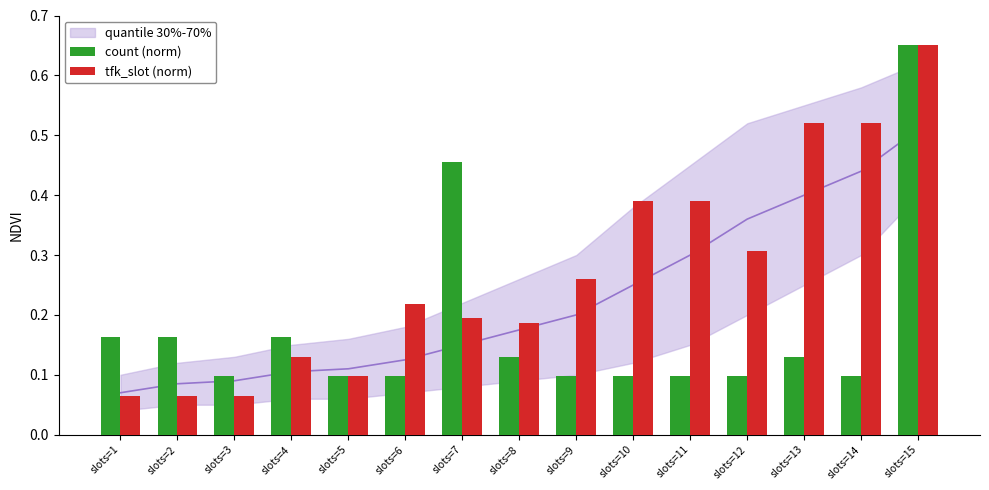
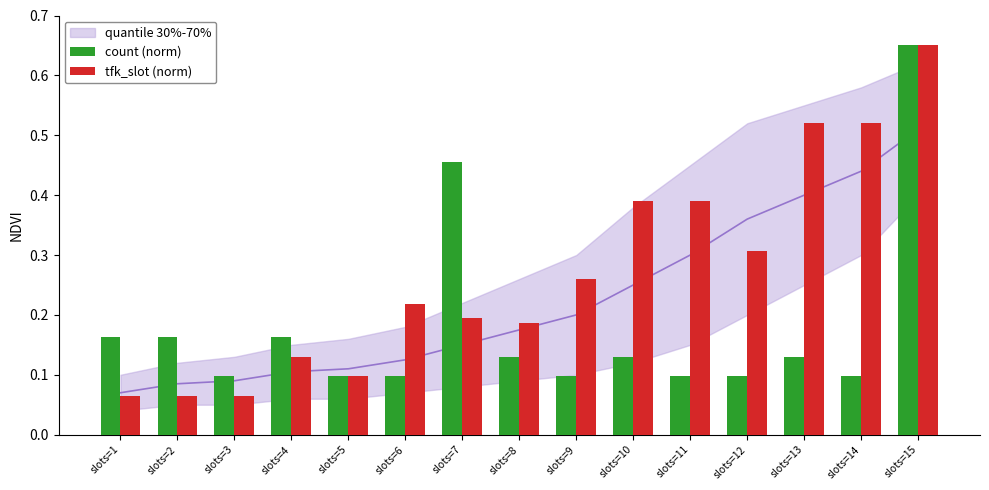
  {
    "count (norm)": {
      "slots=1": 0.16,
      "slots=2": 0.16,
      "slots=3": 0.10,
      "slots=4": 0.16,
      "slots=5": 0.10,
      "slots=6": 0.10,
      "slots=7": 0.45,
      "slots=8": 0.13,
      "slots=9": 0.10,
-     "slots=10": 0.10,
+     "slots=10": 0.13,
      "slots=11": 0.10,
      "slots=12": 0.10,
      "slots=13": 0.13,
      "slots=14": 0.10,
      "slots=15": 0.65
    },
    "tfk_slot (norm)": {
      "slots=1": 0.07,
      "slots=2": 0.07,
      "slots=3": 0.07,
      "slots=4": 0.13,
      "slots=5": 0.10,
      "slots=6": 0.22,
      "slots=7": 0.19,
      "slots=8": 0.19,
      "slots=9": 0.26,
      "slots=10": 0.39,
      "slots=11": 0.39,
      "slots=12": 0.31,
      "slots=13": 0.52,
      "slots=14": 0.52,
      "slots=15": 0.65
    }
  }
